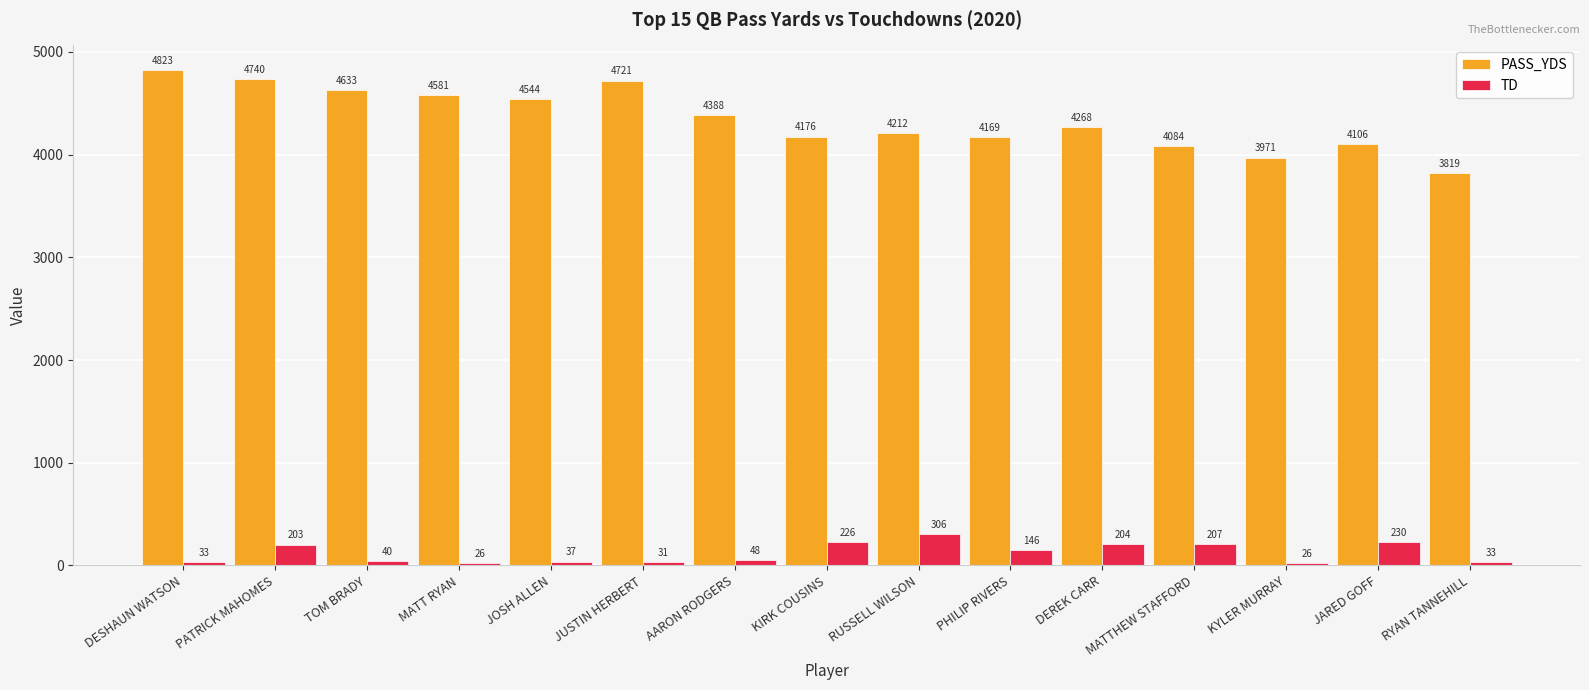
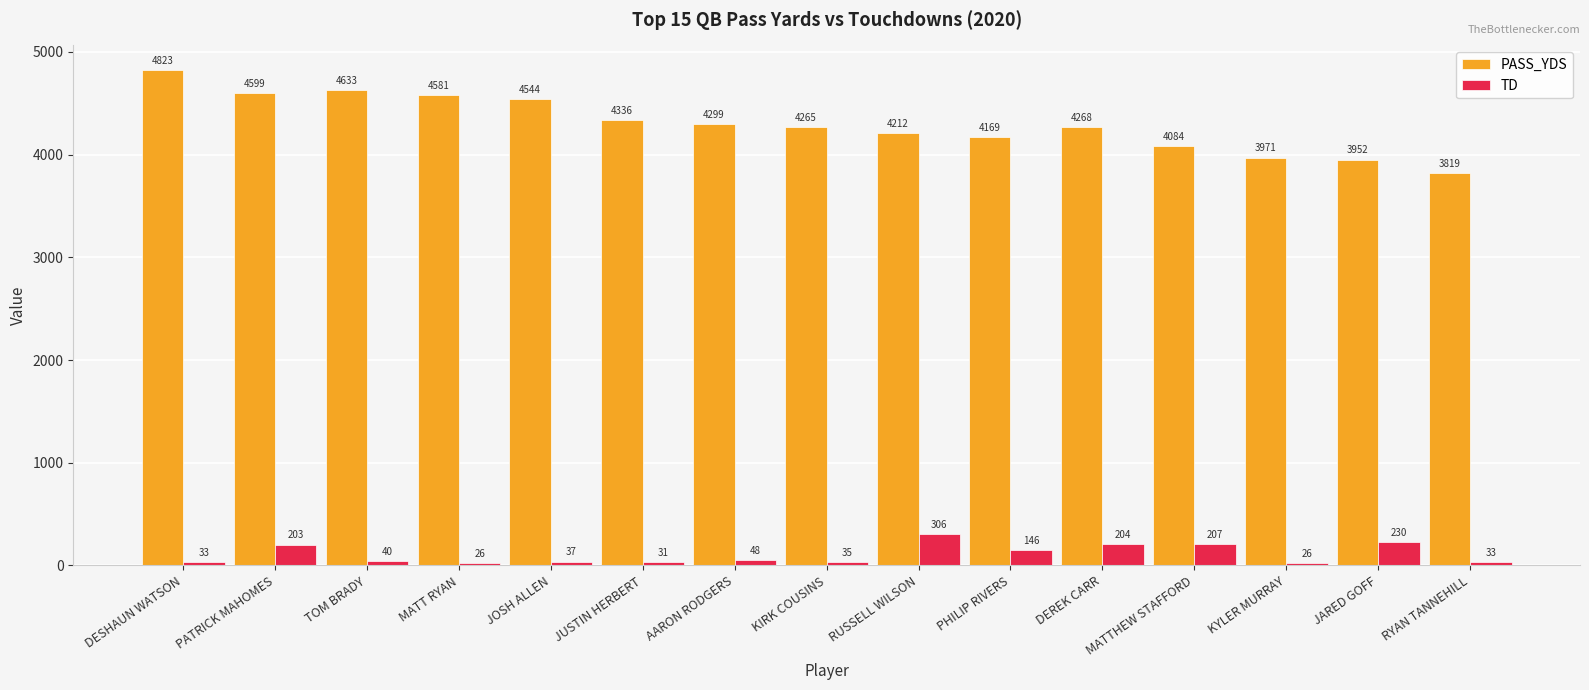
  {
    "PASS_YDS": {
      "DESHAUN WATSON": 4823,
-     "PATRICK MAHOMES": 4740,
+     "PATRICK MAHOMES": 4599,
      "TOM BRADY": 4633,
      "MATT RYAN": 4581,
      "JOSH ALLEN": 4544,
-     "JUSTIN HERBERT": 4721,
-     "AARON RODGERS": 4388,
-     "KIRK COUSINS": 4176,
+     "JUSTIN HERBERT": 4336,
+     "AARON RODGERS": 4299,
+     "KIRK COUSINS": 4265,
      "RUSSELL WILSON": 4212,
      "PHILIP RIVERS": 4169,
      "DEREK CARR": 4268,
      "MATTHEW STAFFORD": 4084,
      "KYLER MURRAY": 3971,
-     "JARED GOFF": 4106,
+     "JARED GOFF": 3952,
      "RYAN TANNEHILL": 3819
    },
    "TD": {
      "DESHAUN WATSON": 33,
      "PATRICK MAHOMES": 203,
      "TOM BRADY": 40,
      "MATT RYAN": 26,
      "JOSH ALLEN": 37,
      "JUSTIN HERBERT": 31,
      "AARON RODGERS": 48,
-     "KIRK COUSINS": 226,
+     "KIRK COUSINS": 35,
      "RUSSELL WILSON": 306,
      "PHILIP RIVERS": 146,
      "DEREK CARR": 204,
      "MATTHEW STAFFORD": 207,
      "KYLER MURRAY": 26,
      "JARED GOFF": 230,
      "RYAN TANNEHILL": 33
    }
  }
